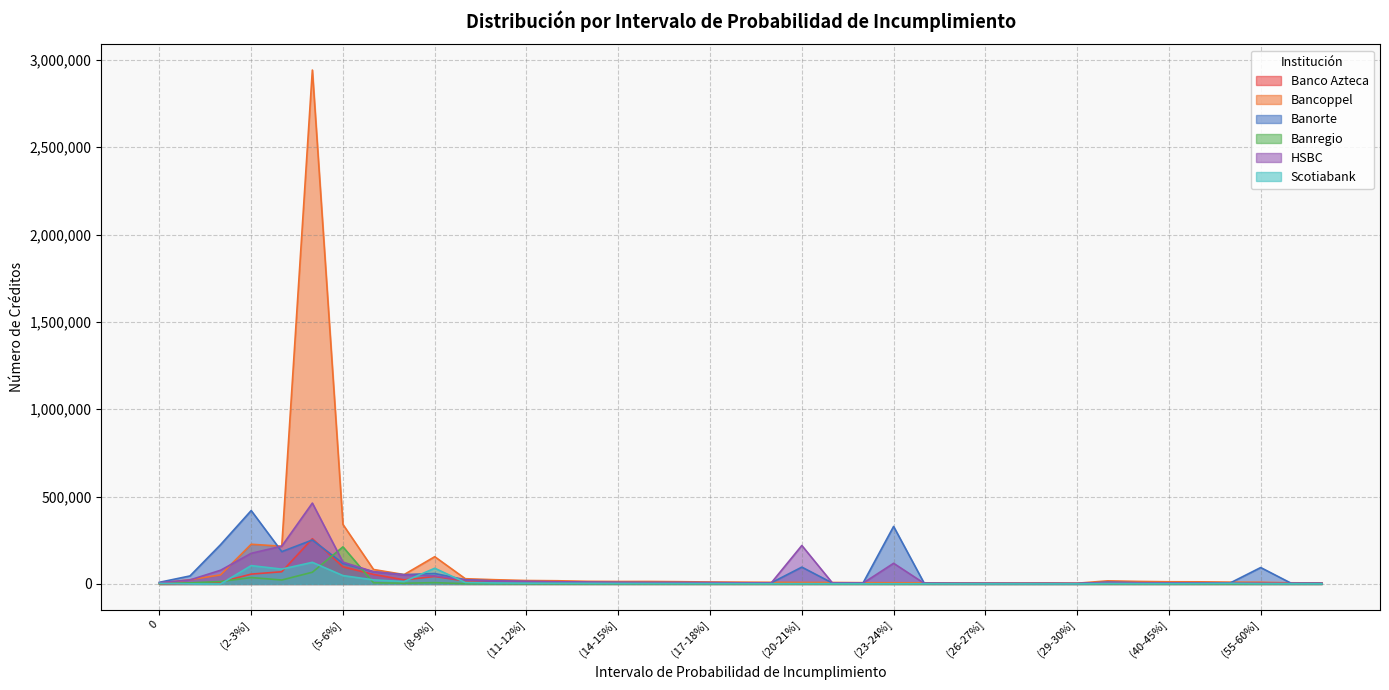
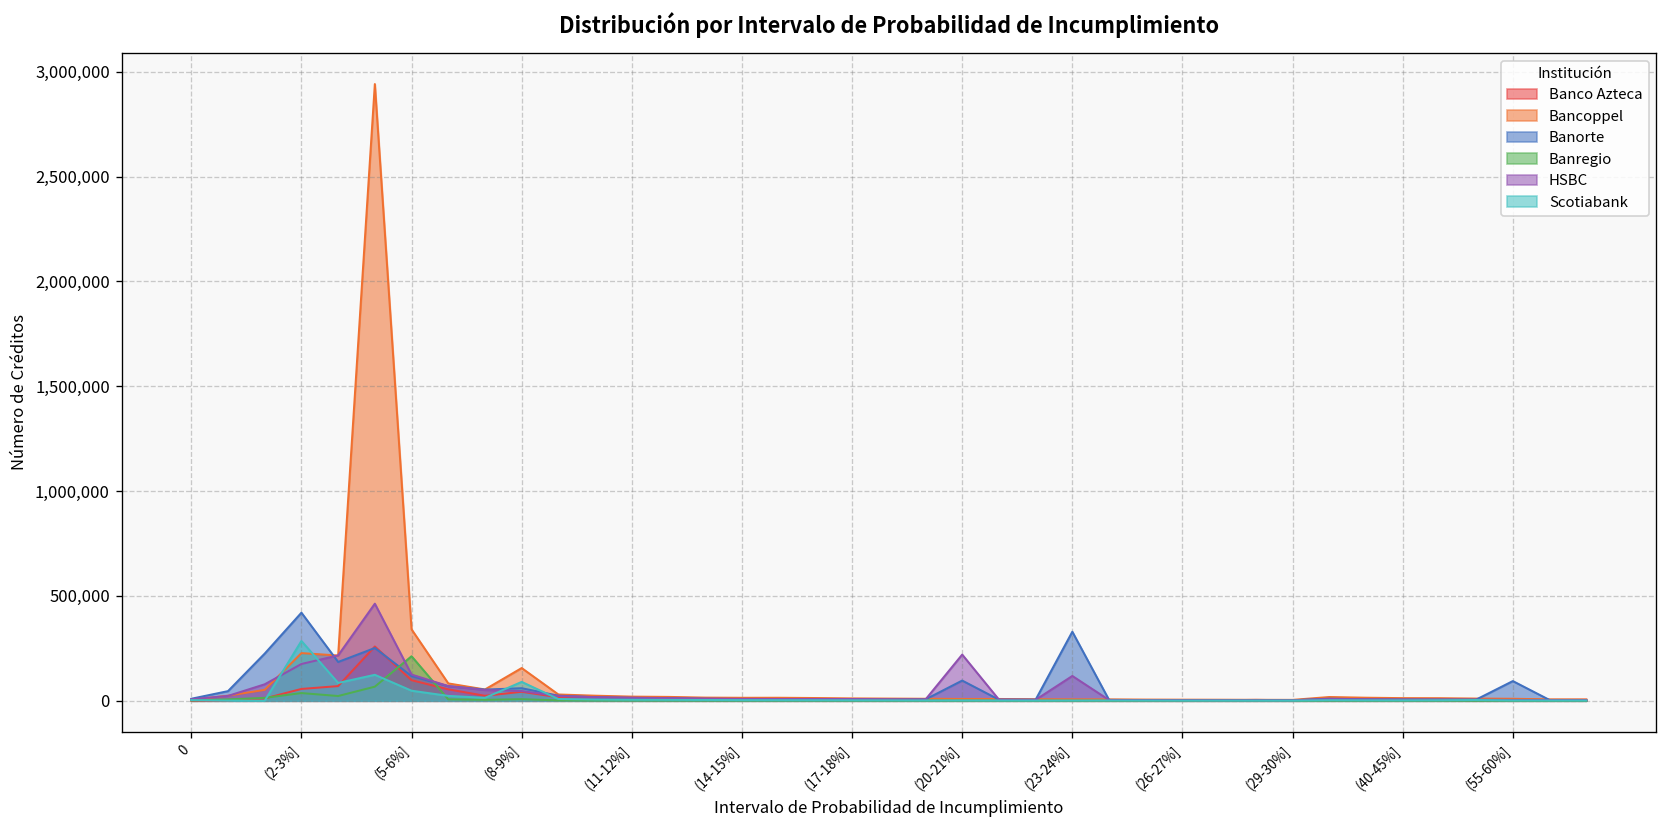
  {
    "Banorte": {
      "(2-3%]": "420,000",
      "(20-21%]": "100,000",
      "(23-24%]": "330,000",
      "(55-60%]": "90,000"
    },
    "Banregio": {
      "(2-3%]": "40,000",
      "(5-6%]": "210,000",
      "(8-9%]": "10,000"
    },
    "HSBC": {
      "(2-3%]": "180,000",
      "(20-21%]": "220,000",
      "(23-24%]": "120,000"
    },
    "Scotiabank": {
-     "(2-3%]": "100,000",
+     "(2-3%]": "290,000",
      "(5-6%]": "50,000",
      "(8-9%]": "90,000"
    }
  }
